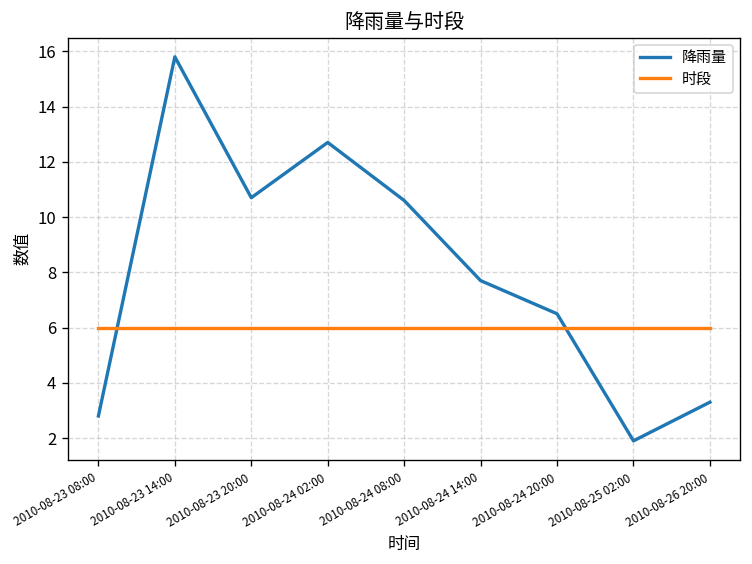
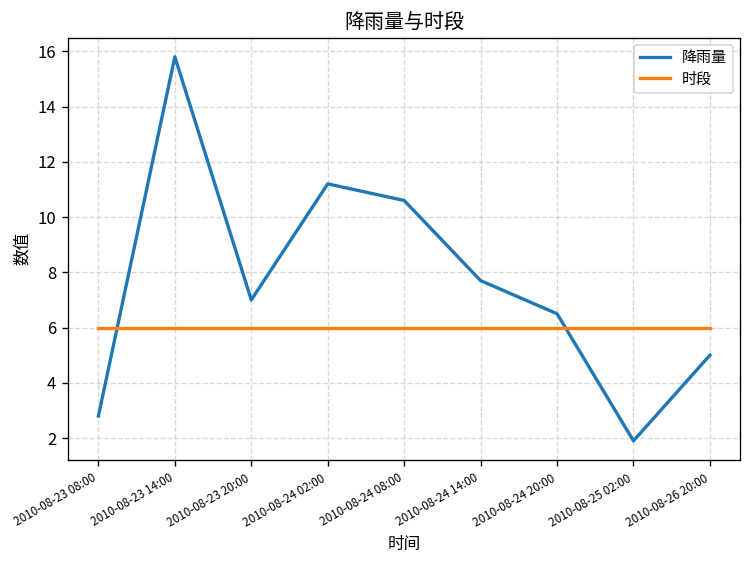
  {
    "降雨量": {
      "2010-08-23 08:00": 2.8,
      "2010-08-23 14:00": 15.8,
-     "2010-08-23 20:00": 10.7,
-     "2010-08-24 02:00": 12.7,
+     "2010-08-23 20:00": 7.0,
+     "2010-08-24 02:00": 11.2,
      "2010-08-24 08:00": 10.6,
      "2010-08-24 14:00": 7.7,
      "2010-08-24 20:00": 6.5,
      "2010-08-25 02:00": 1.9,
-     "2010-08-26 20:00": 3.3
+     "2010-08-26 20:00": 5.0
    },
    "时段": {
      "2010-08-23 08:00": 6.0,
      "2010-08-23 14:00": 6.0,
      "2010-08-23 20:00": 6.0,
      "2010-08-24 02:00": 6.0,
      "2010-08-24 08:00": 6.0,
      "2010-08-24 14:00": 6.0,
      "2010-08-24 20:00": 6.0,
      "2010-08-25 02:00": 6.0,
      "2010-08-26 20:00": 6.0
    }
  }
